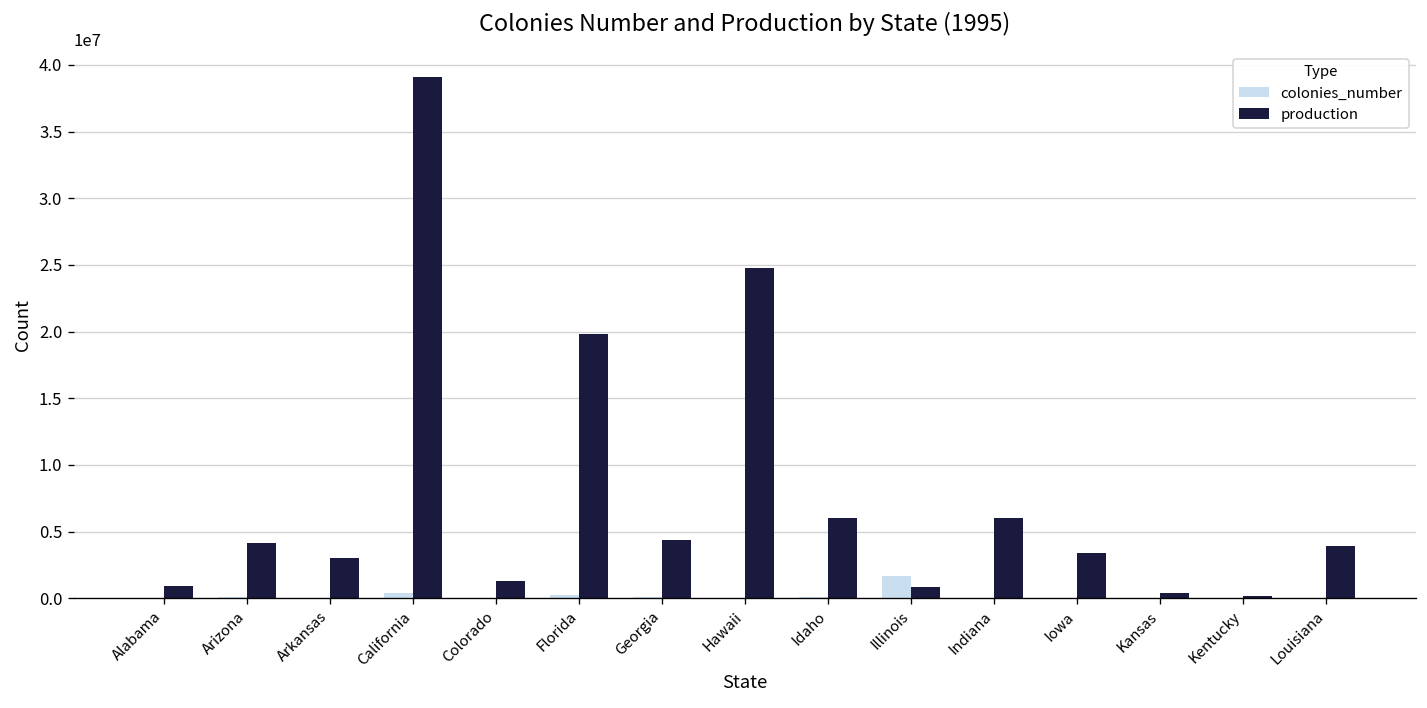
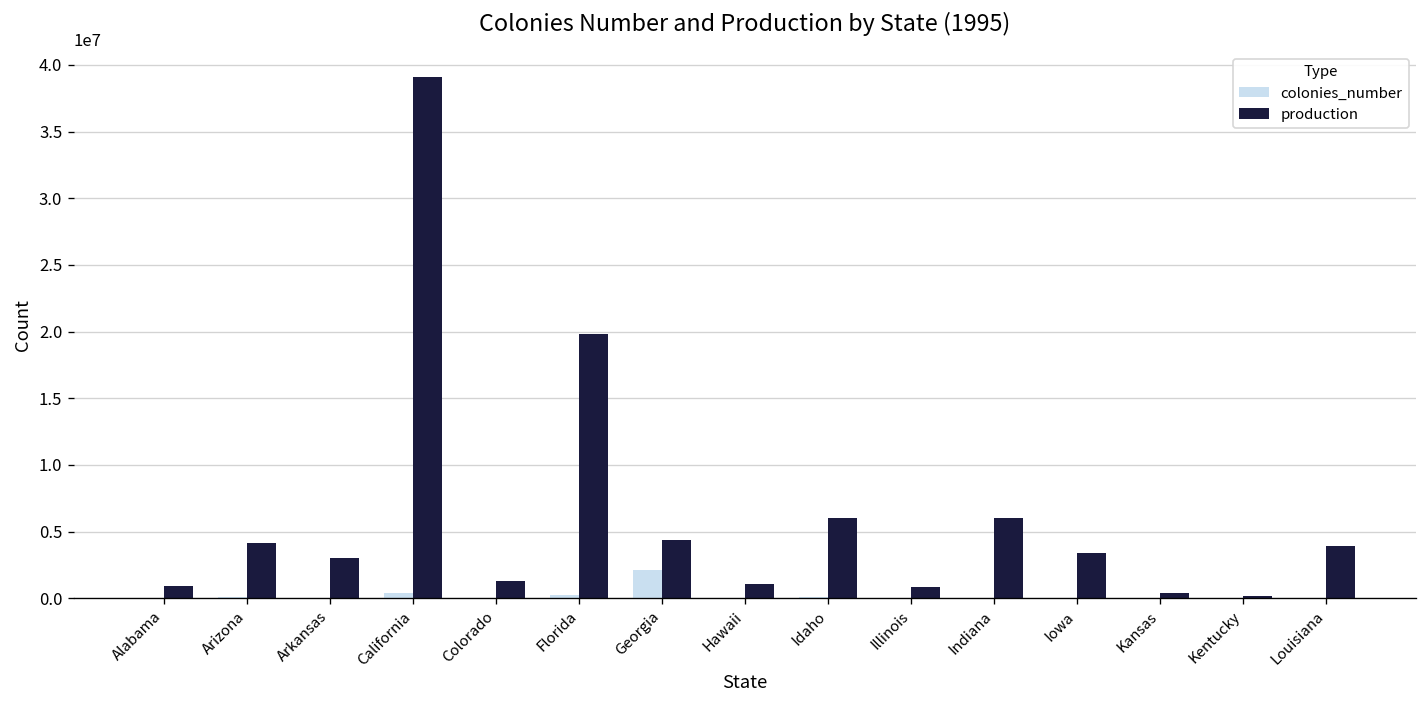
  {
    "colonies_number": {
      "California": 400000,
      "Florida": 200000,
-     "Georgia": 100000,
-     "Illinois": 1700000
+     "Georgia": 2100000,
+     "Illinois": 0
    },
    "production": {
      "Alabama": 900000,
      "Arizona": 4100000,
      "Arkansas": 3000000,
      "California": 39100000,
      "Colorado": 1300000,
      "Florida": 19800000,
      "Georgia": 4300000,
-     "Hawaii": 24800000,
+     "Hawaii": 1000000,
      "Idaho": 6000000,
      "Illinois": 800000,
      "Indiana": 6000000,
      "Iowa": 3400000,
      "Kansas": 400000,
      "Louisiana": 3900000
    }
  }
